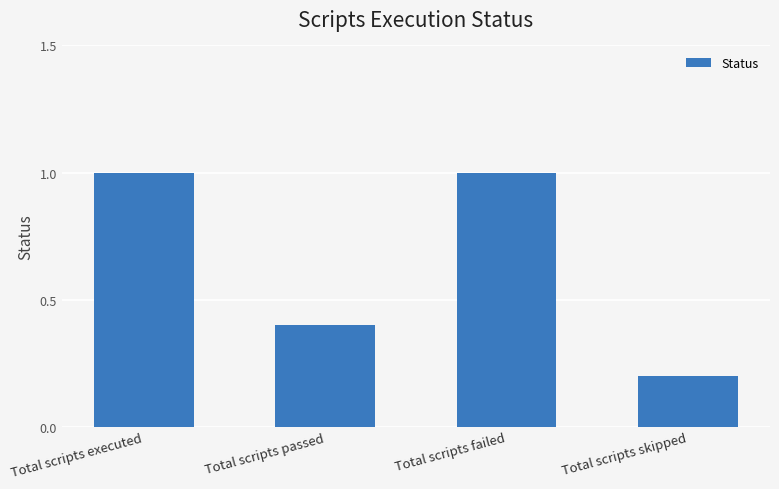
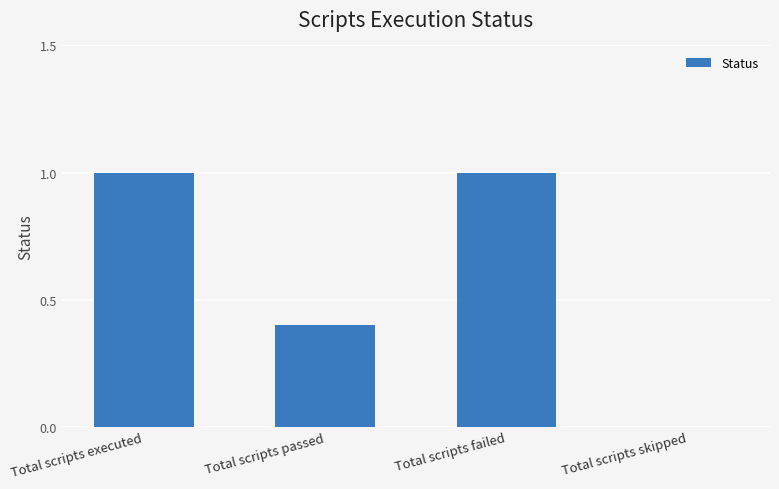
  {
    "Total scripts executed": 1.0,
    "Total scripts passed": 0.4,
    "Total scripts failed": 1.0,
-   "Total scripts skipped": 0.2
+   "Total scripts skipped": 0.0
  }
